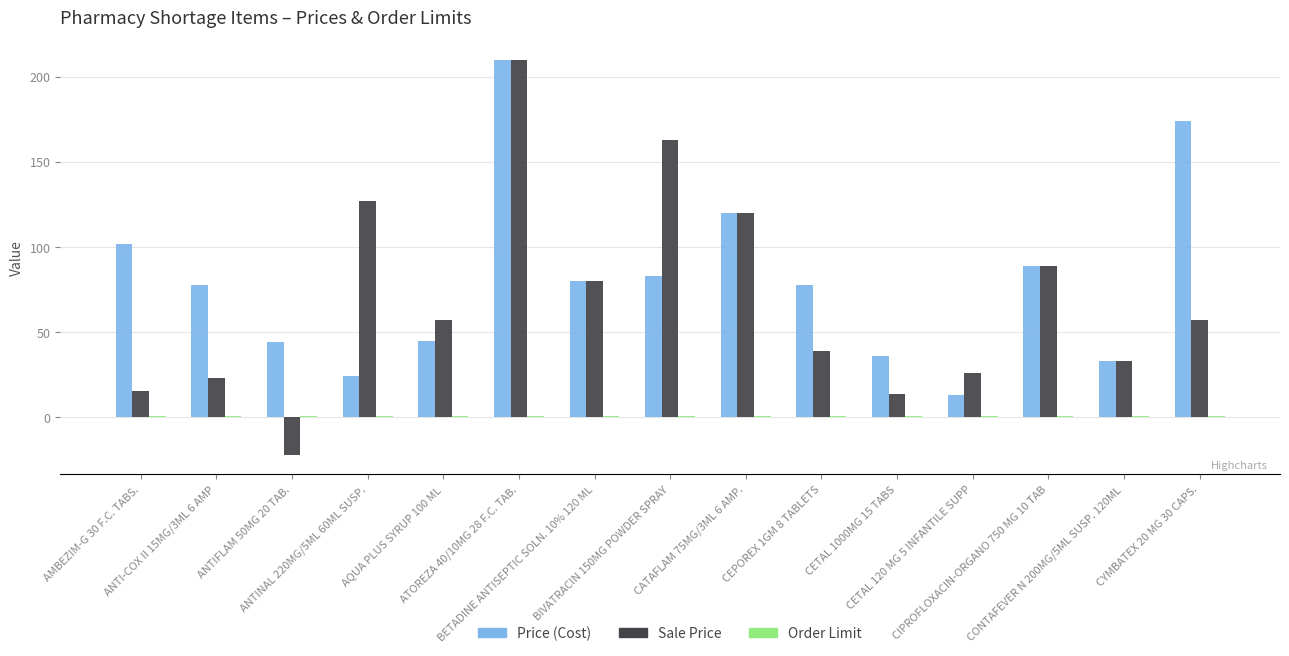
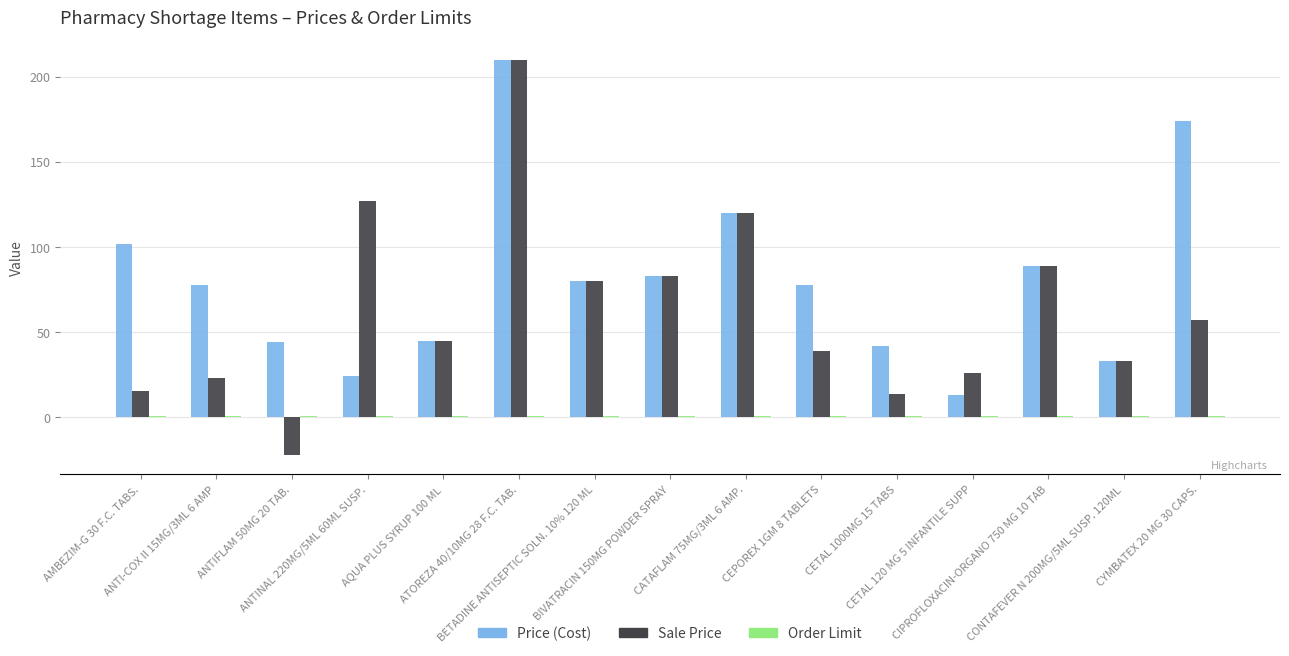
  {
    "Price (Cost)": {
      "AMBEZIM-G 30 F.C. TABS.": 102,
      "ANTI-COX II 15MG/3ML 6 AMP": 78,
      "ANTIFLAM 50MG 20 TAB.": 44,
      "ANTINAL 220MG/5ML 60ML SUSP.": 24,
      "AQUA PLUS SYRUP 100 ML": 45,
      "ATOREZA 40/10MG 28 F.C. TAB.": 210,
      "BETADINE ANTISEPTIC SOLN. 10% 120 ML": 80,
      "BIVATRACIN 150MG POWDER SPRAY": 83,
      "CATAFLAM 75MG/3ML 6 AMP.": 120,
      "CEPOREX 1GM 8 TABLETS": 78,
-     "CETAL 1000MG 15 TABS": 36,
+     "CETAL 1000MG 15 TABS": 42,
      "CETAL 120 MG 5 INFANTILE SUPP": 13,
      "CIPROFLOXACIN-ORGANO 750 MG 10 TAB": 89,
      "CONTAFEVER N 200MG/5ML SUSP. 120ML": 33,
      "CYMBATEX 20 MG 30 CAPS.": 174
    },
    "Sale Price": {
      "AMBEZIM-G 30 F.C. TABS.": 16,
      "ANTI-COX II 15MG/3ML 6 AMP": 23,
      "ANTIFLAM 50MG 20 TAB.": -22,
      "ANTINAL 220MG/5ML 60ML SUSP.": 127,
-     "AQUA PLUS SYRUP 100 ML": 57,
+     "AQUA PLUS SYRUP 100 ML": 45,
      "ATOREZA 40/10MG 28 F.C. TAB.": 210,
      "BETADINE ANTISEPTIC SOLN. 10% 120 ML": 80,
-     "BIVATRACIN 150MG POWDER SPRAY": 163,
+     "BIVATRACIN 150MG POWDER SPRAY": 83,
      "CATAFLAM 75MG/3ML 6 AMP.": 120,
      "CEPOREX 1GM 8 TABLETS": 39,
      "CETAL 1000MG 15 TABS": 14,
      "CETAL 120 MG 5 INFANTILE SUPP": 26,
      "CIPROFLOXACIN-ORGANO 750 MG 10 TAB": 89,
      "CONTAFEVER N 200MG/5ML SUSP. 120ML": 33,
      "CYMBATEX 20 MG 30 CAPS.": 57
    }
  }
